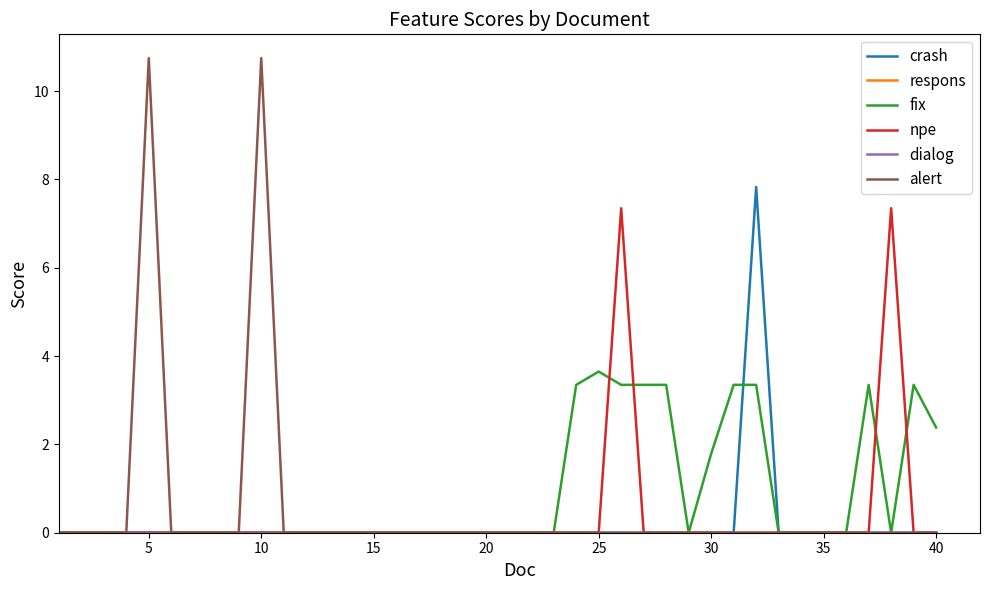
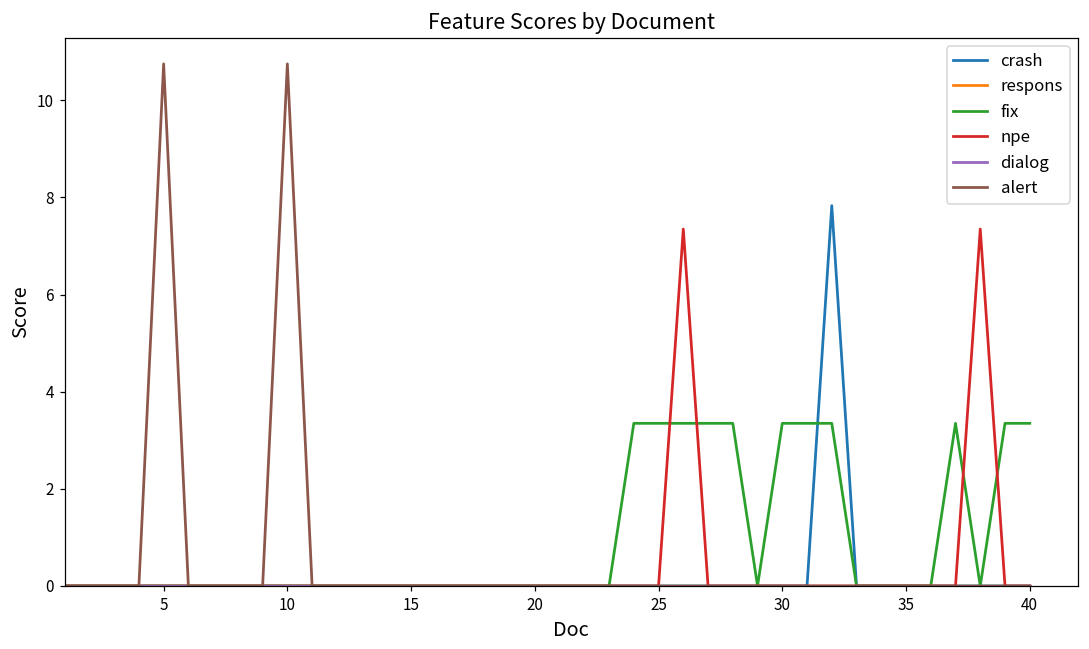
  {
    "fix": {
-     "25": 3.6,
-     "30": 1.8,
-     "40": 2.4
+     "25": 3.3,
+     "30": 3.3,
+     "40": 3.3
    },
    "alert": {
      "5": 10.8,
      "10": 10.8
    }
  }
